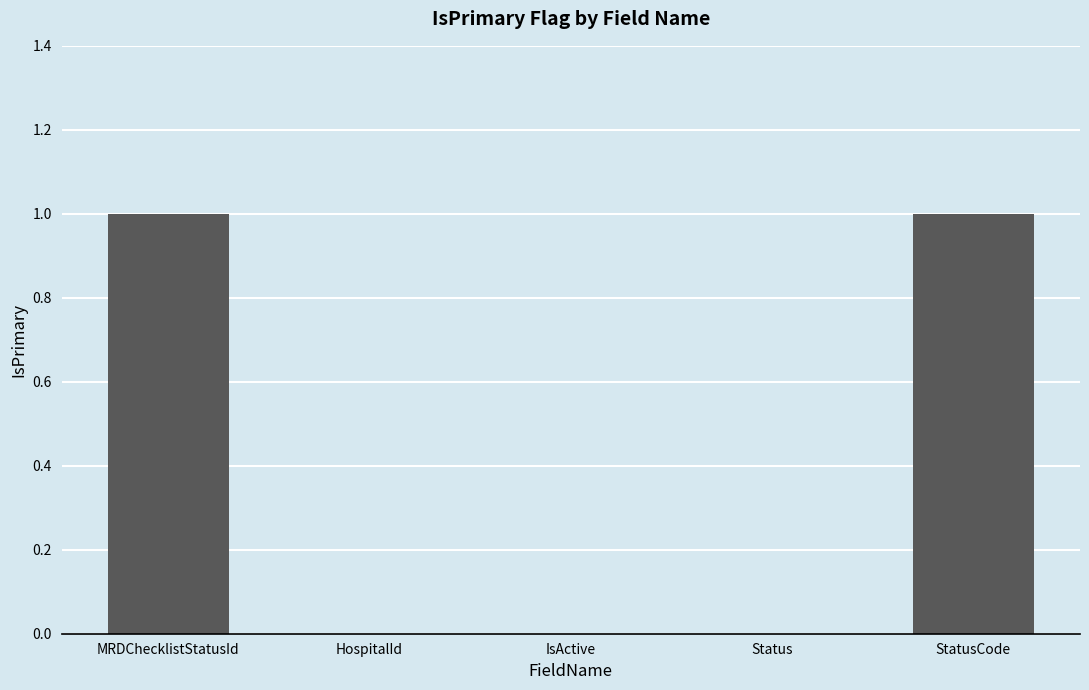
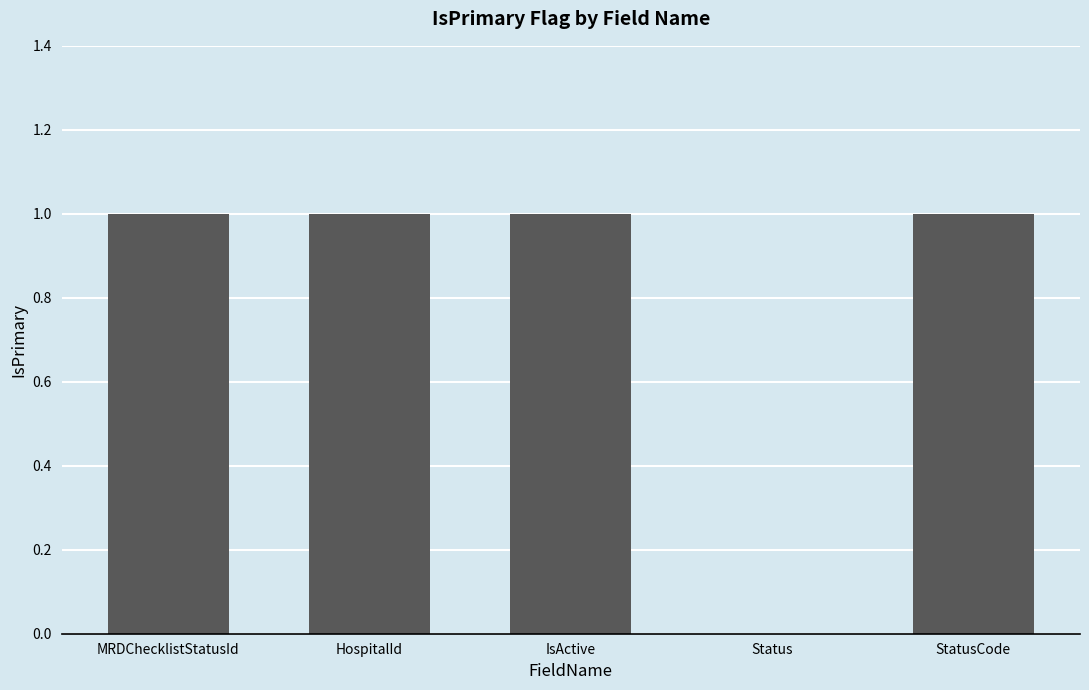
  {
    "MRDChecklistStatusId": 1,
-   "HospitalId": 0,
-   "IsActive": 0,
+   "HospitalId": 1,
+   "IsActive": 1,
    "Status": 0,
    "StatusCode": 1
  }
